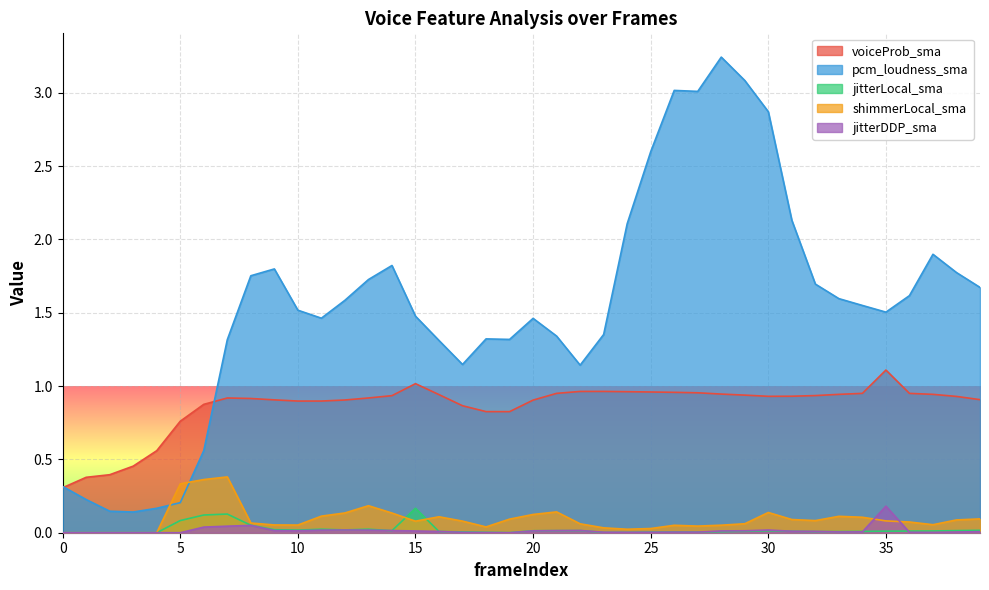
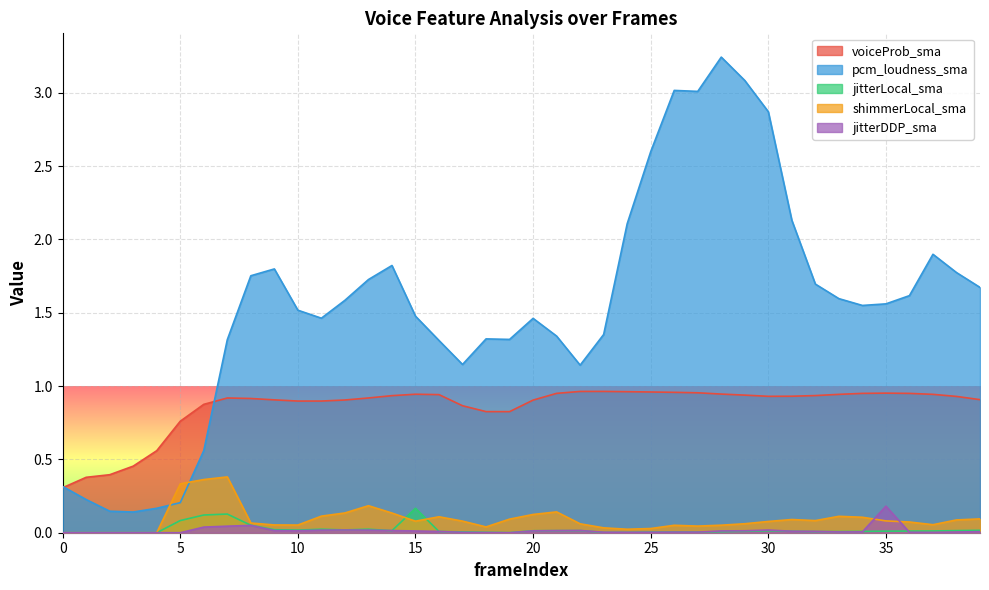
  {
    "voiceProb_sma": {
      "5": 0.76,
      "10": 0.90,
-     "15": 1.02,
+     "15": 0.94,
      "20": 0.90,
      "25": 0.96,
      "30": 0.93,
-     "35": 1.11
+     "35": 0.95
    },
    "pcm_loudness_sma": {
      "5": 0.20,
      "10": 1.52,
      "15": 1.48,
      "20": 1.46,
      "25": 2.60,
      "30": 2.87,
-     "35": 1.50
+     "35": 1.56
    },
    "jitterLocal_sma": {
      "5": 0.08,
      "15": 0.17,
      "35": 0.01
    },
    "shimmerLocal_sma": {
      "5": 0.33,
      "10": 0.05,
      "15": 0.08,
      "20": 0.12,
      "25": 0.03,
-     "30": 0.14,
+     "30": 0.08,
      "35": 0.08
    },
    "jitterDDP_sma": {
      "5": 0.00,
      "15": 0.01,
      "35": 0.18
    }
  }
